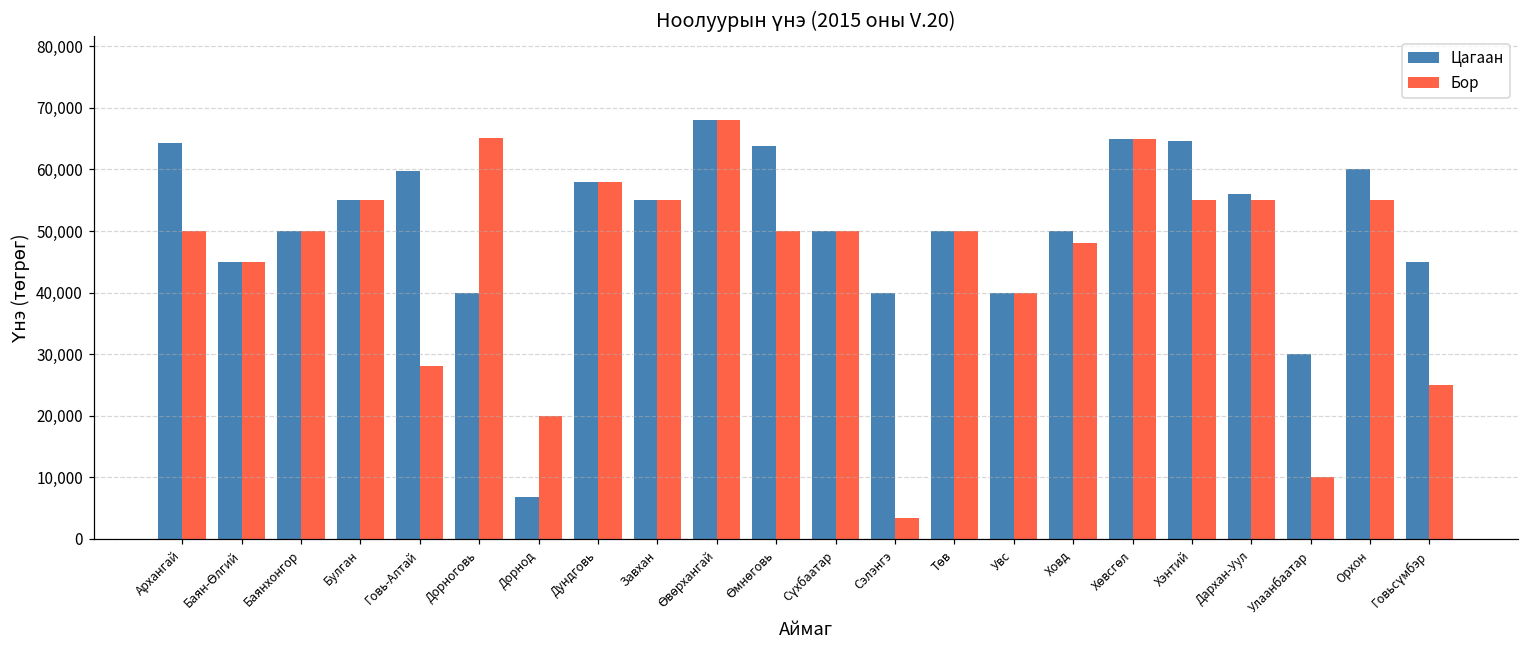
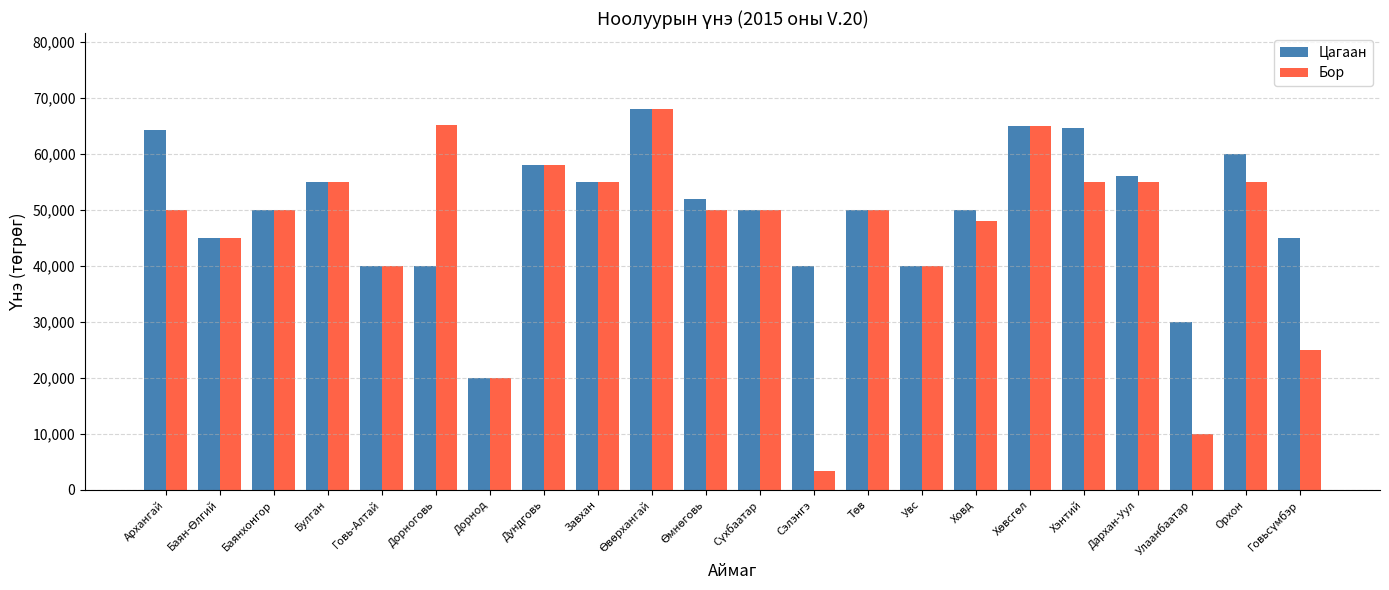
  {
    "Цагаан": {
      "Архангай": "64,000",
      "Баян-Өлгий": "45,000",
      "Баянхонгор": "50,000",
      "Булган": "55,000",
-     "Говь-Алтай": "60,000",
+     "Говь-Алтай": "40,000",
      "Дорноговь": "40,000",
-     "Дорнод": "7,000",
+     "Дорнод": "20,000",
      "Дундговь": "58,000",
      "Завхан": "55,000",
      "Өвөрхангай": "68,000",
-     "Өмнөговь": "64,000",
+     "Өмнөговь": "52,000",
      "Сүхбаатар": "50,000",
      "Сэлэнгэ": "40,000",
      "Төв": "50,000",
      "Увс": "40,000",
      "Ховд": "50,000",
      "Хөвсгөл": "65,000",
      "Хэнтий": "65,000",
      "Дархан-Уул": "56,000",
      "Улаанбаатар": "30,000",
      "Орхон": "60,000",
      "Говьсүмбэр": "45,000"
    },
    "Бор": {
      "Архангай": "50,000",
      "Баян-Өлгий": "45,000",
      "Баянхонгор": "50,000",
      "Булган": "55,000",
-     "Говь-Алтай": "28,000",
+     "Говь-Алтай": "40,000",
      "Дорноговь": "65,000",
      "Дорнод": "20,000",
      "Дундговь": "58,000",
      "Завхан": "55,000",
      "Өвөрхангай": "68,000",
      "Өмнөговь": "50,000",
      "Сүхбаатар": "50,000",
      "Сэлэнгэ": "3,000",
      "Төв": "50,000",
      "Увс": "40,000",
      "Ховд": "48,000",
      "Хөвсгөл": "65,000",
      "Хэнтий": "55,000",
      "Дархан-Уул": "55,000",
      "Улаанбаатар": "10,000",
      "Орхон": "55,000",
      "Говьсүмбэр": "25,000"
    }
  }
